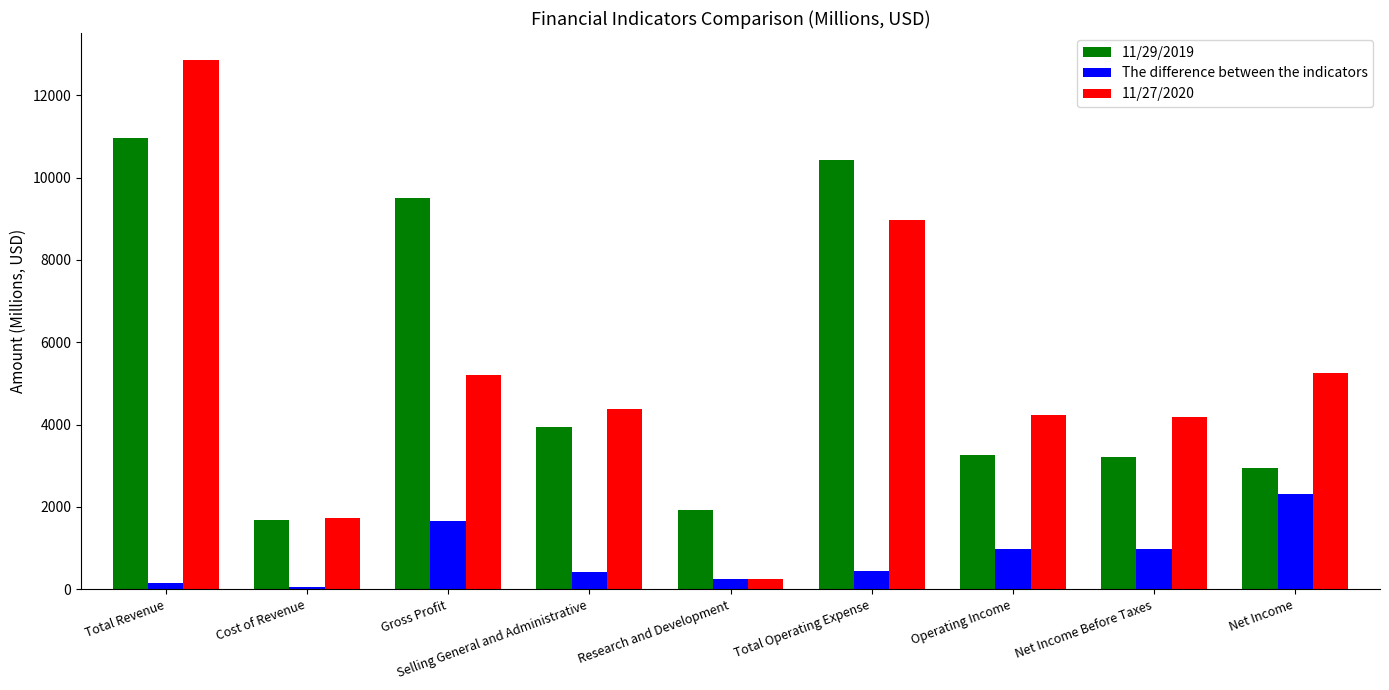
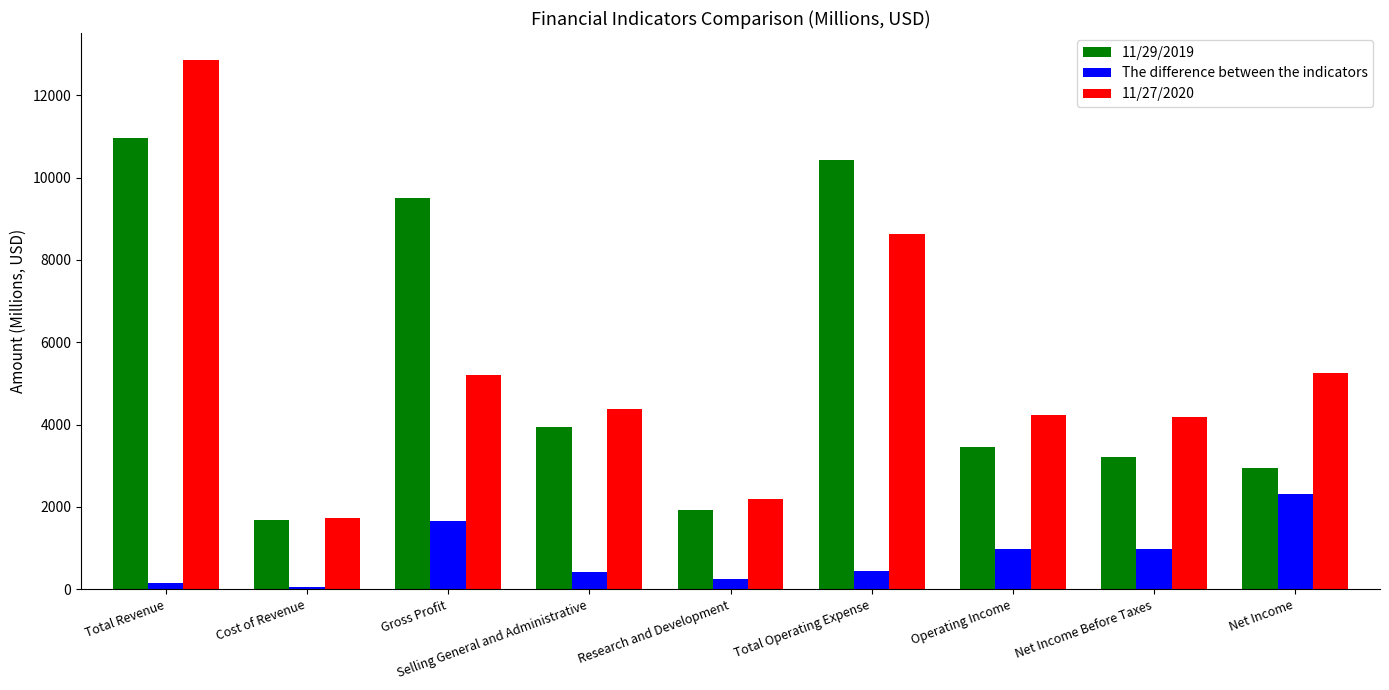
  {
    "11/29/2019": {
      "Total Revenue": 11000,
      "Cost of Revenue": 1700,
      "Gross Profit": 9500,
      "Selling General and Administrative": 4000,
      "Research and Development": 1900,
      "Total Operating Expense": 10400,
-     "Operating Income": 3300,
+     "Operating Income": 3500,
      "Net Income Before Taxes": 3200,
      "Net Income": 3000
    },
    "The difference between the indicators": {
      "Total Revenue": 100,
      "Gross Profit": 1600,
      "Selling General and Administrative": 400,
      "Research and Development": 300,
      "Total Operating Expense": 500,
      "Operating Income": 1000,
      "Net Income Before Taxes": 1000,
      "Net Income": 2300
    },
    "11/27/2020": {
      "Total Revenue": 12900,
      "Cost of Revenue": 1700,
      "Gross Profit": 5200,
      "Selling General and Administrative": 4400,
-     "Research and Development": 300,
-     "Total Operating Expense": 9000,
+     "Research and Development": 2200,
+     "Total Operating Expense": 8600,
      "Operating Income": 4200,
      "Net Income Before Taxes": 4200,
      "Net Income": 5300
    }
  }
